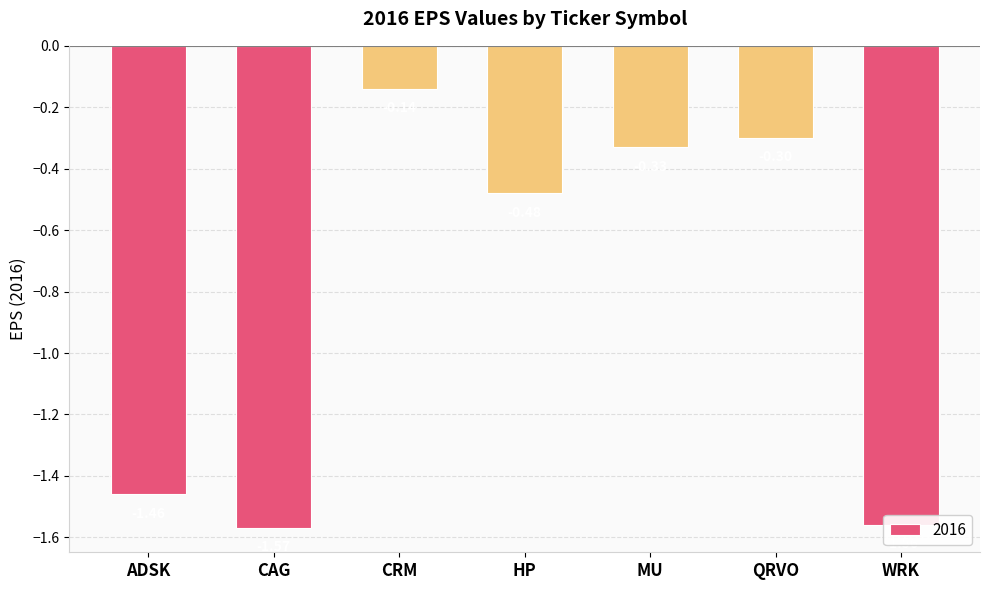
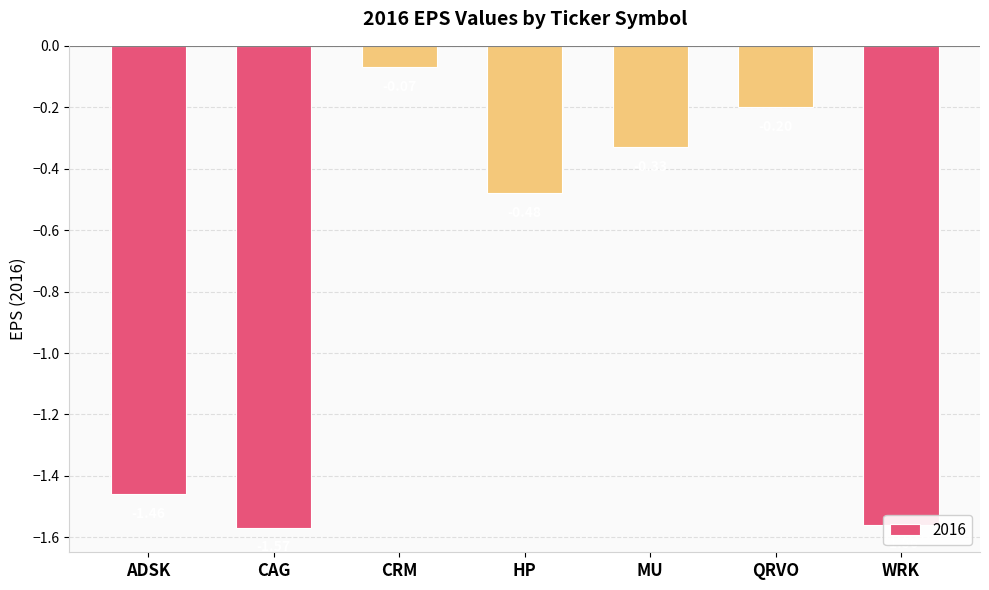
  {
    "ADSK": -1.46,
    "CAG": -1.57,
-   "CRM": -0.14,
+   "CRM": -0.07,
    "HP": -0.48,
    "MU": -0.33,
-   "QRVO": -0.3
+   "QRVO": -0.2
  }
